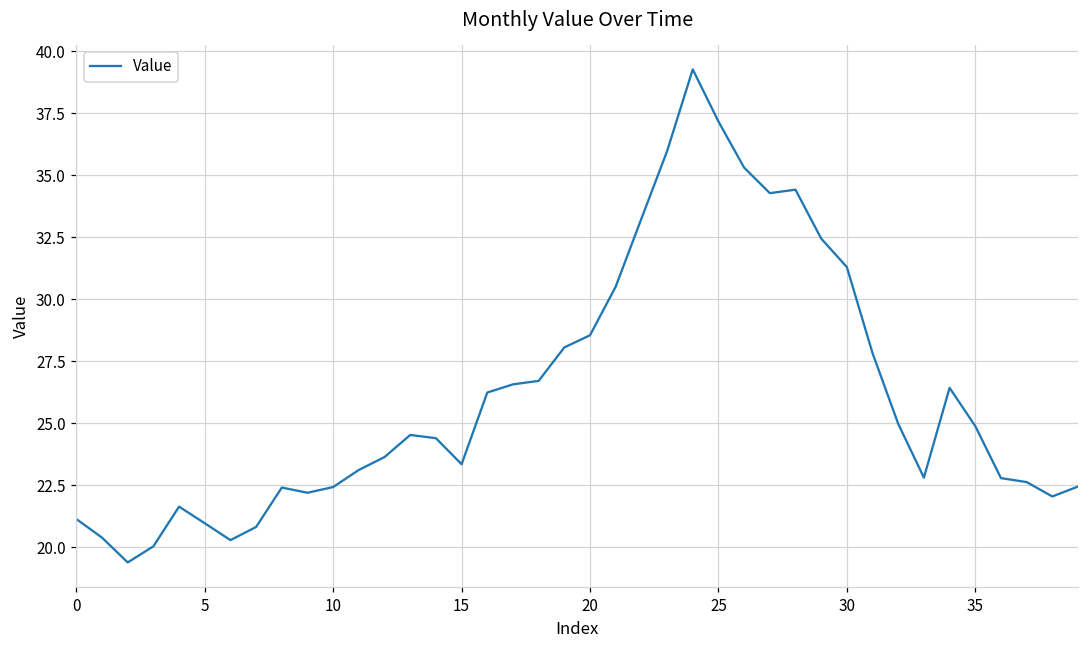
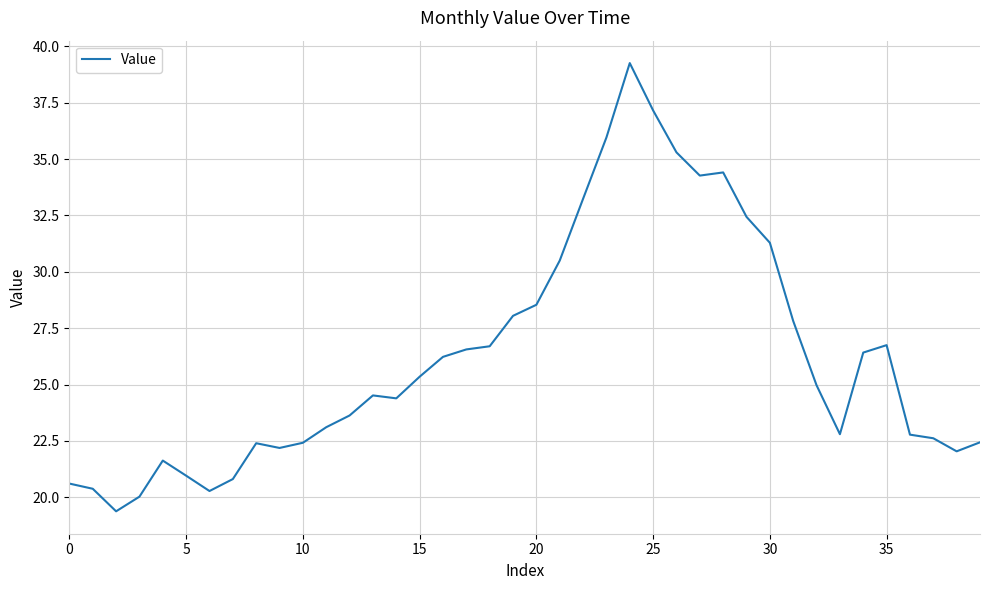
  {
-   "0": 21.1,
+   "0": 20.6,
    "5": 21.0,
    "10": 22.4,
-   "15": 23.3,
+   "15": 25.4,
    "20": 28.5,
    "25": 37.2,
    "30": 31.3,
-   "35": 24.9
+   "35": 26.8
  }
